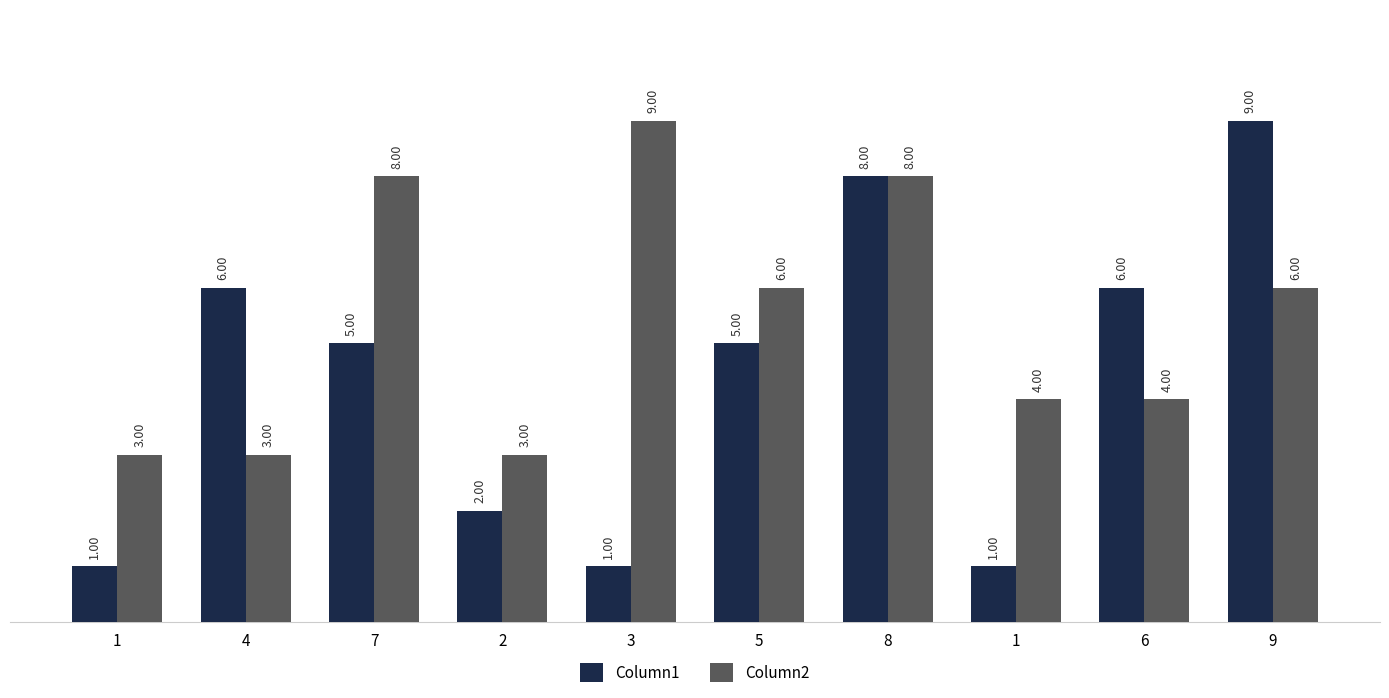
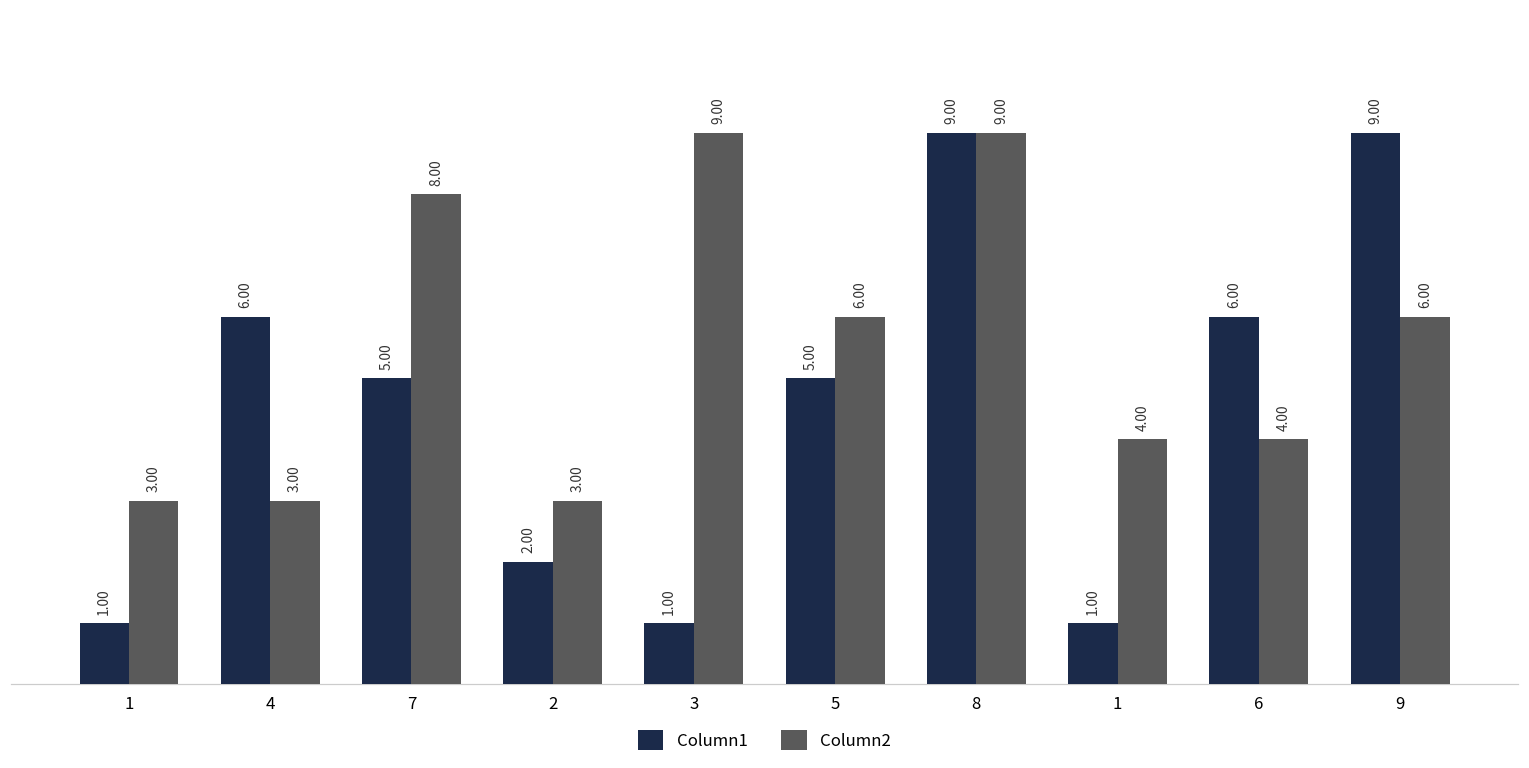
  {
    "Column1": {
      "4": 6.00,
      "7": 5.00,
      "2": 2.00,
      "3": 1.00,
      "5": 5.00,
-     "8": 8.00,
+     "8": 9.00,
      "6": 6.00,
      "9": 9.00
    },
    "Column2": {
      "4": 3.00,
      "7": 8.00,
      "2": 3.00,
      "3": 9.00,
      "5": 6.00,
-     "8": 8.00,
+     "8": 9.00,
      "6": 4.00,
      "9": 6.00
    }
  }
